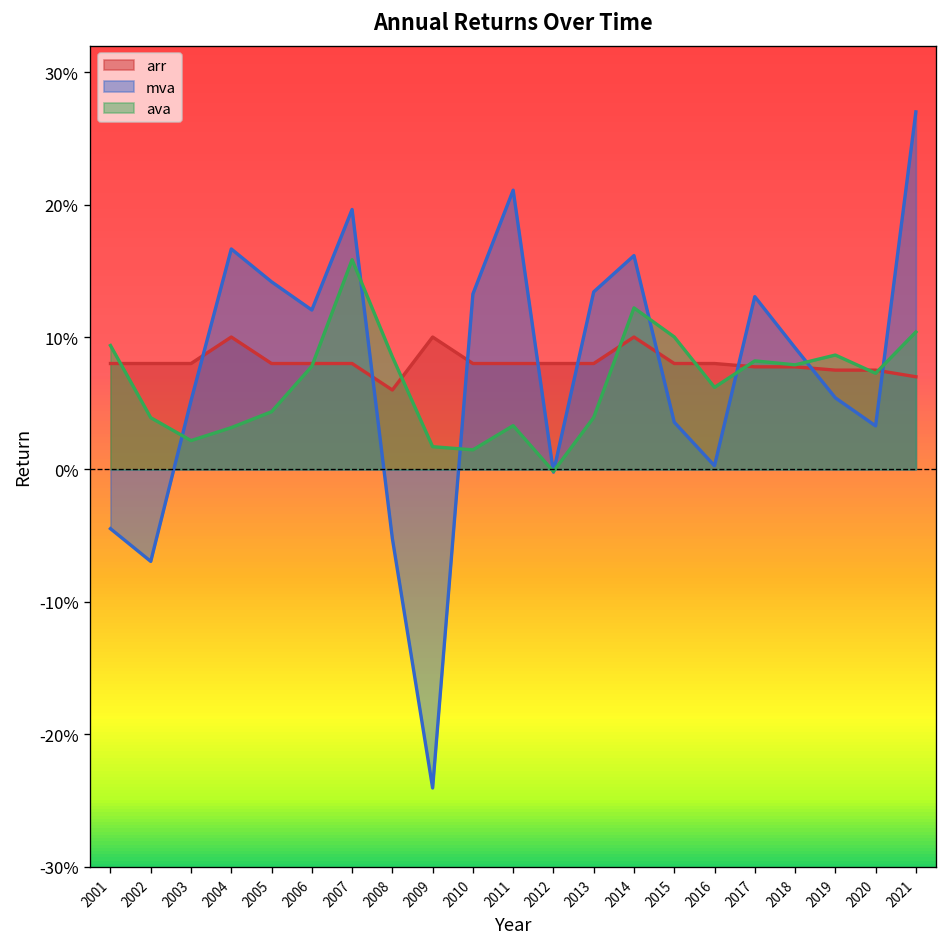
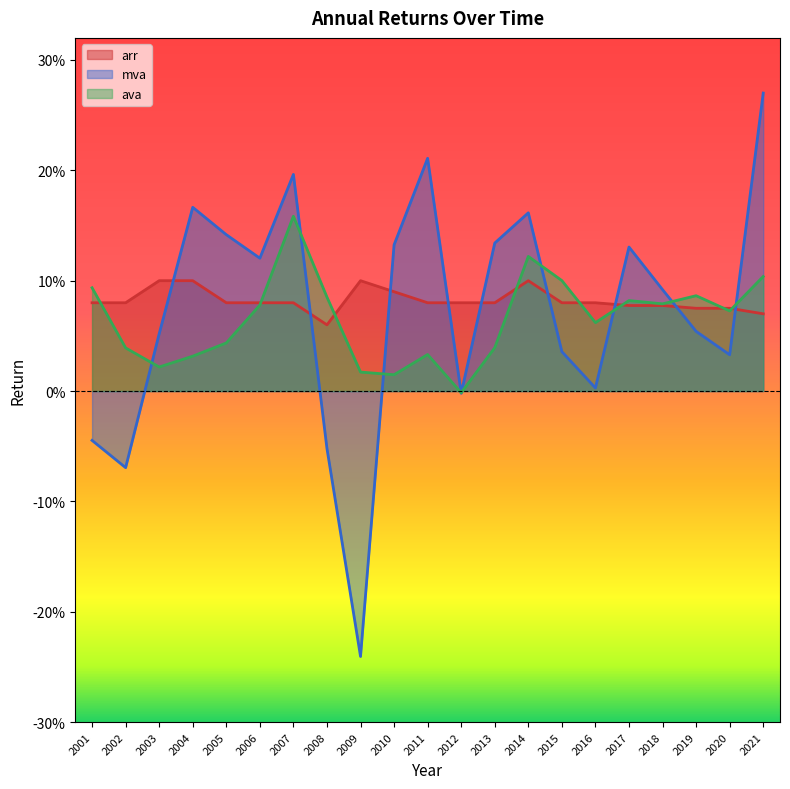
  {
    "arr": {
      "2001": "8.0%",
      "2002": "8.0%",
-     "2003": "8.0%",
+     "2003": "10.0%",
      "2004": "10.0%",
      "2005": "8.0%",
      "2007": "8.0%",
      "2008": "6.0%",
      "2009": "10.0%",
-     "2010": "8.0%",
+     "2010": "9.0%",
      "2011": "8.0%",
      "2012": "8.0%",
      "2013": "8.0%",
      "2014": "10.0%",
      "2015": "8.0%",
      "2016": "8.0%",
      "2017": "7.8%",
      "2019": "7.5%",
      "2020": "7.5%",
      "2021": "7.0%"
    }
  }
